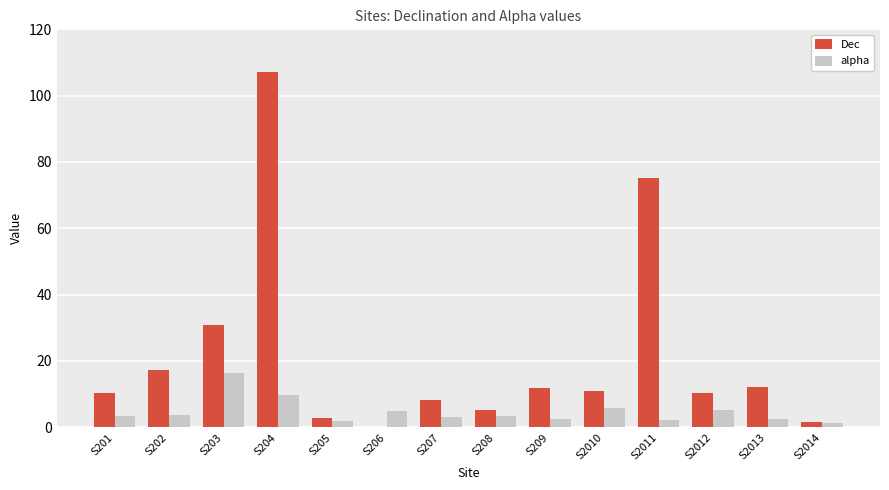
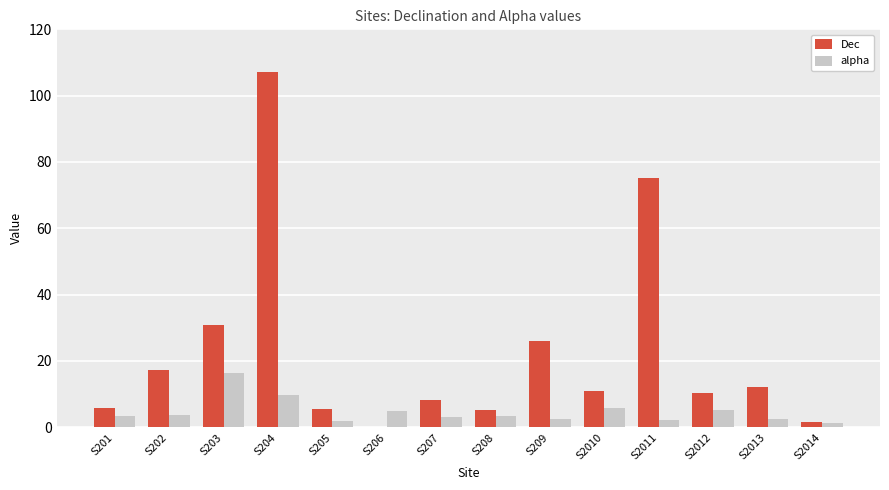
  {
    "Dec": {
-     "S201": 10,
+     "S201": 6,
      "S202": 17,
      "S203": 31,
      "S204": 107,
-     "S205": 3,
+     "S205": 6,
      "S207": 8,
      "S208": 5,
-     "S209": 12,
+     "S209": 26,
      "S2010": 11,
      "S2011": 75,
      "S2012": 10,
      "S2013": 12,
      "S2014": 2
    },
    "alpha": {
      "S201": 3,
      "S202": 4,
      "S203": 16,
      "S204": 10,
      "S205": 2,
      "S206": 5,
      "S207": 3,
      "S208": 3,
      "S209": 3,
      "S2010": 6,
      "S2011": 2,
      "S2012": 5,
      "S2013": 3,
      "S2014": 1
    }
  }
